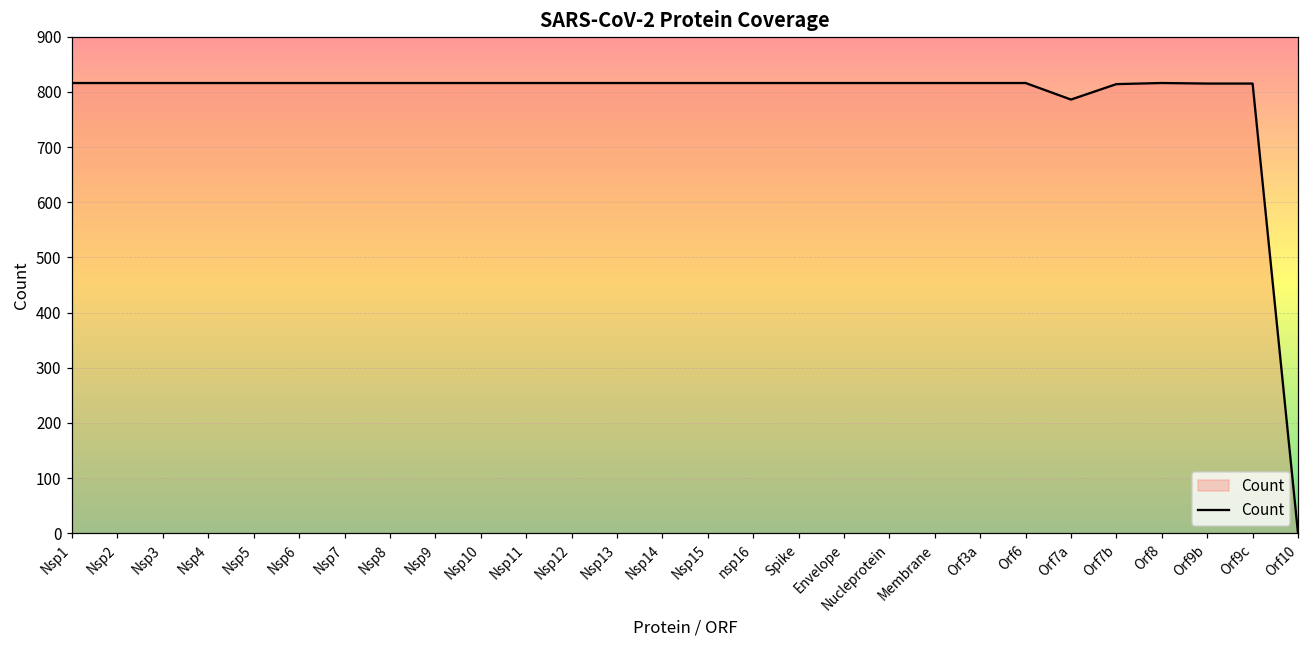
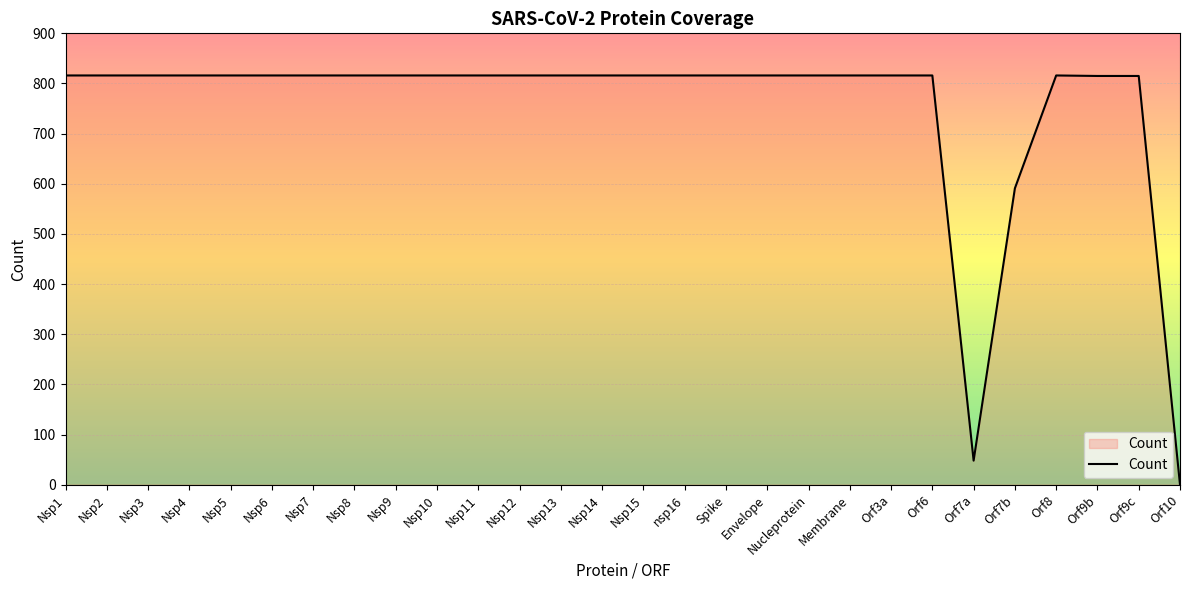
  {
    "Nsp1": 820,
    "Nsp2": 820,
    "Nsp3": 820,
    "Nsp4": 820,
    "Nsp5": 820,
    "Nsp6": 820,
    "Nsp7": 820,
    "Nsp8": 820,
    "Nsp9": 820,
    "Nsp10": 820,
    "Nsp11": 820,
    "Nsp12": 820,
    "Nsp13": 820,
    "Nsp14": 820,
    "Nsp15": 820,
    "nsp16": 820,
    "Spike": 820,
    "Envelope": 820,
    "Nucleprotein": 820,
    "Membrane": 820,
    "Orf3a": 820,
    "Orf6": 820,
-   "Orf7a": 790,
-   "Orf7b": 810,
+   "Orf7a": 50,
+   "Orf7b": 590,
    "Orf8": 820,
    "Orf9b": 820,
    "Orf9c": 820,
    "Orf10": 0
  }
